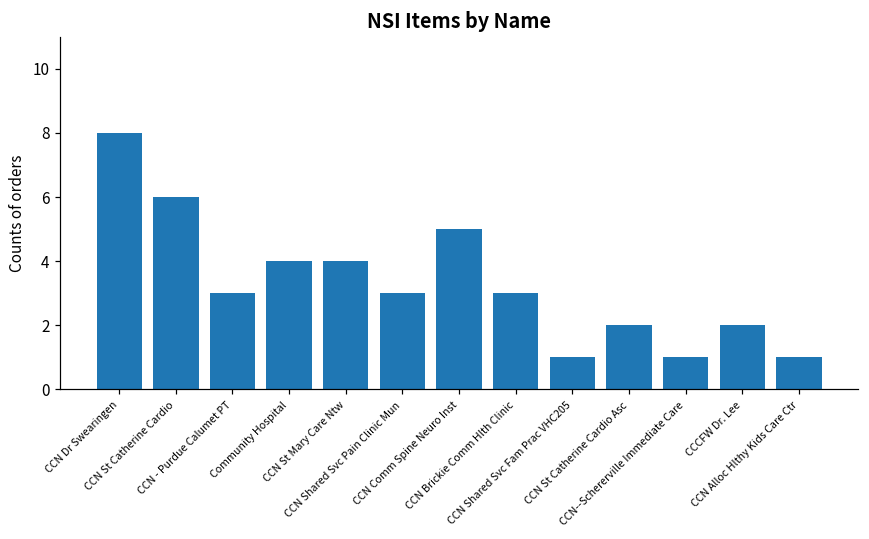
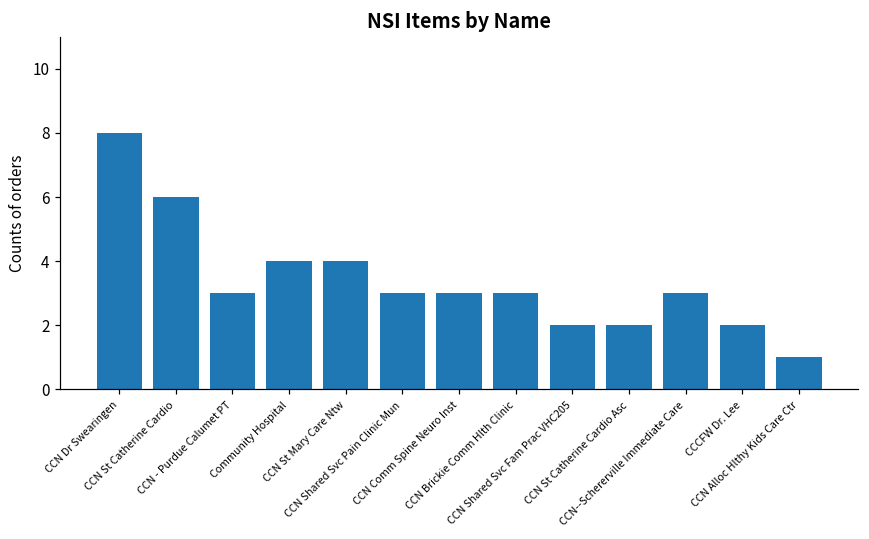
  {
    "CCN Dr Swearingen": 8,
    "CCN St Catherine Cardio": 6,
    "CCN - Purdue Calumet PT": 3,
    "Community Hospital": 4,
    "CCN St Mary Care Ntw": 4,
    "CCN Shared Svc Pain Clinic Mun": 3,
-   "CCN Comm Spine Neuro Inst": 5,
+   "CCN Comm Spine Neuro Inst": 3,
    "CCN Brickie Comm Hlth Clinic": 3,
-   "CCN Shared Svc Fam Prac VHC205": 1,
+   "CCN Shared Svc Fam Prac VHC205": 2,
    "CCN St Catherine Cardio Asc": 2,
-   "CCN--Schererville Immediate Care": 1,
+   "CCN--Schererville Immediate Care": 3,
    "CCCFW Dr. Lee": 2,
    "CCN Alloc Hlthy Kids Care Ctr": 1
  }
